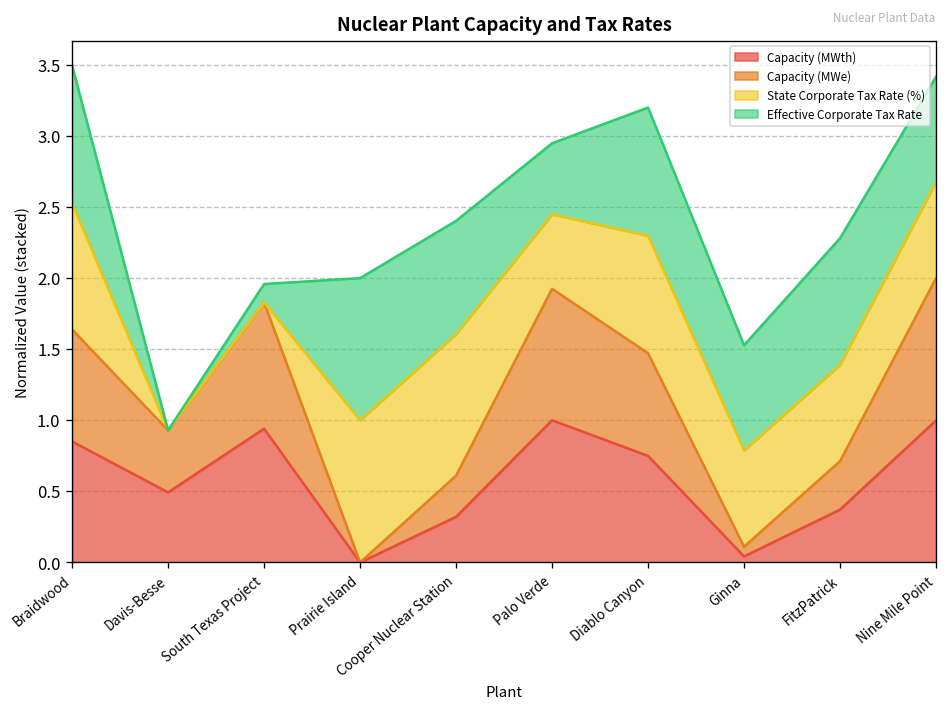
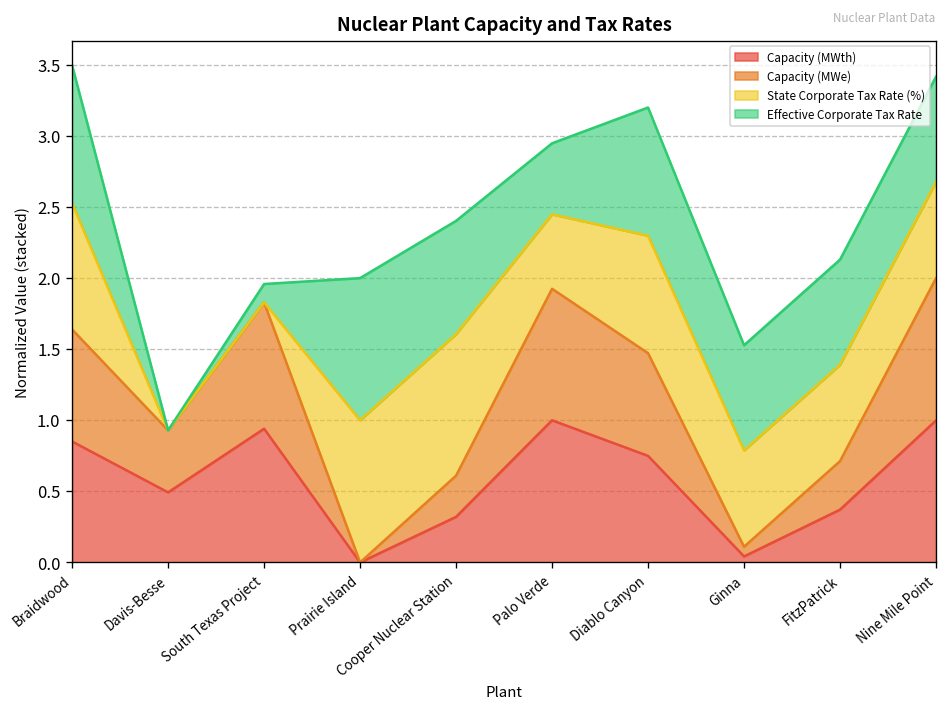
  {
    "State Corporate Tax Rate (%)": {
      "Braidwood": 0.89,
      "Prairie Island": 1.00,
      "Cooper Nuclear Station": 1.00,
      "Palo Verde": 0.52,
      "Diablo Canyon": 0.83,
      "Ginna": 0.68,
      "FitzPatrick": 0.68,
      "Nine Mile Point": 0.68
    },
    "Effective Corporate Tax Rate": {
      "Braidwood": 0.97,
      "South Texas Project": 0.13,
      "Prairie Island": 1.00,
      "Cooper Nuclear Station": 0.80,
      "Palo Verde": 0.50,
      "Diablo Canyon": 0.90,
      "Ginna": 0.74,
-     "FitzPatrick": 0.89,
+     "FitzPatrick": 0.74,
      "Nine Mile Point": 0.74
    }
  }
